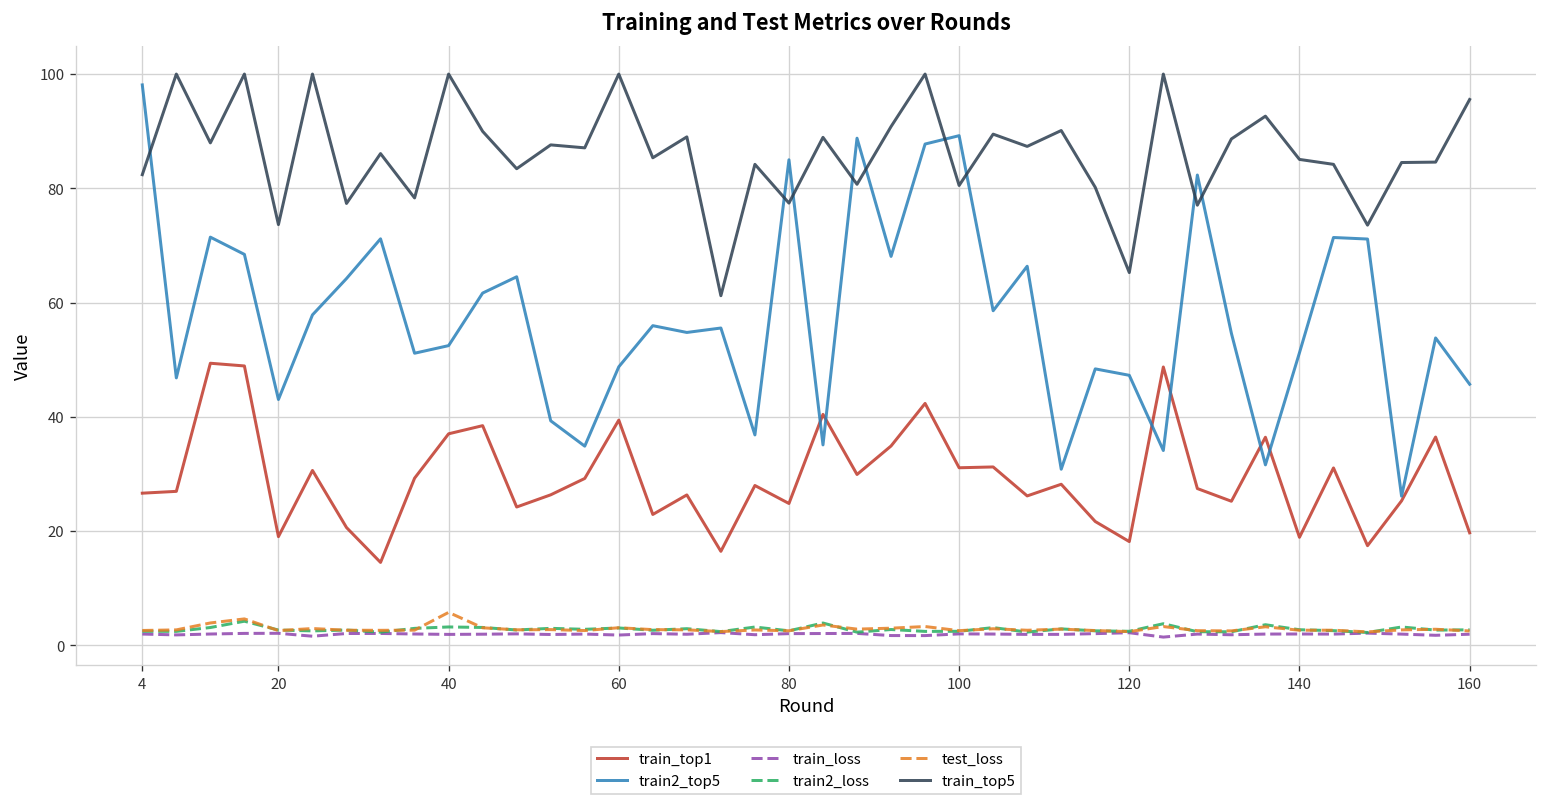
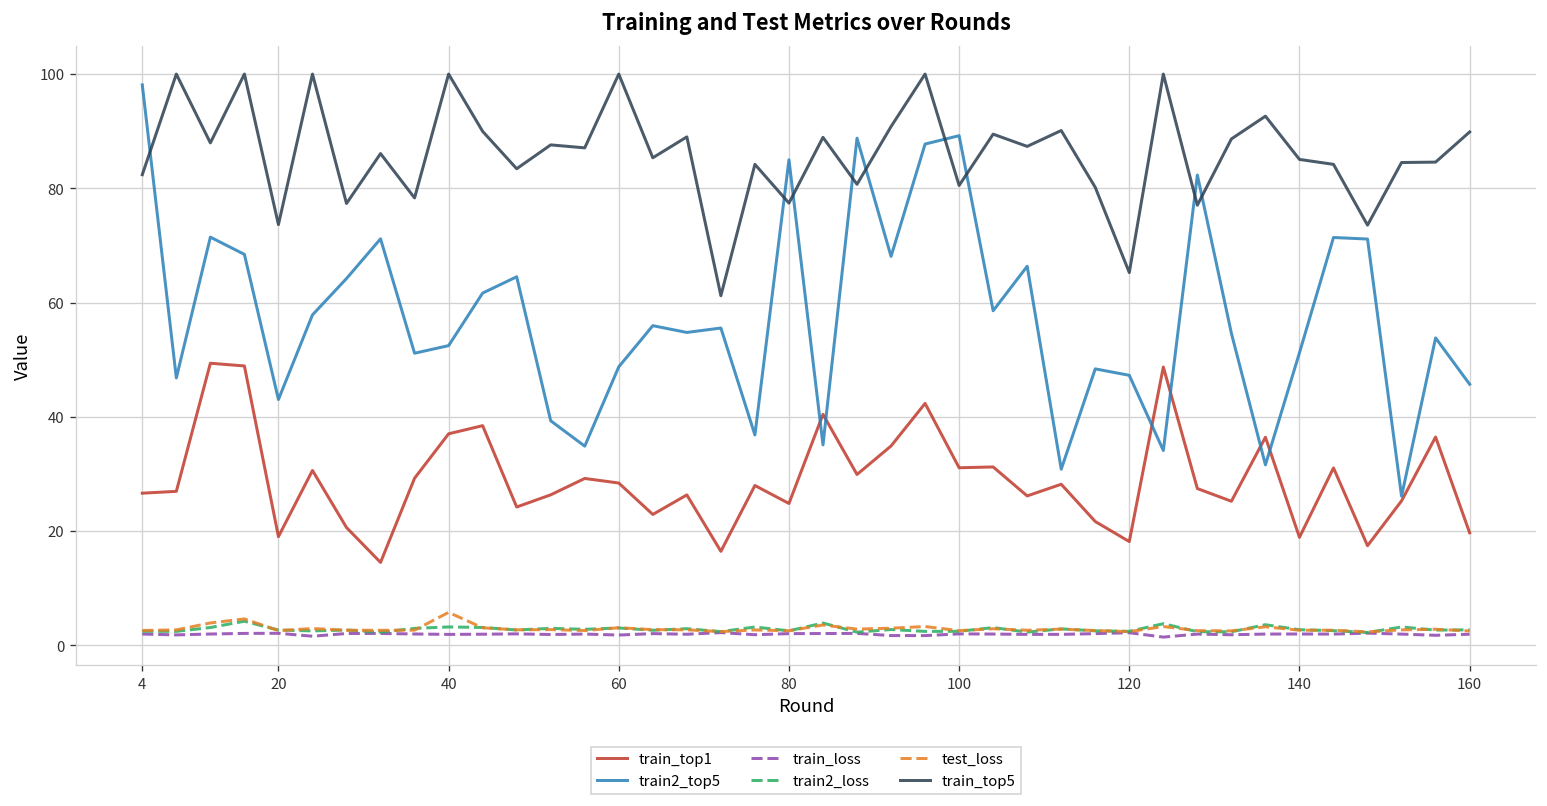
  {
    "train_top1": {
      "4": 27,
      "20": 19,
      "40": 37,
-     "60": 39,
+     "60": 28,
      "80": 25,
      "100": 31,
      "120": 18,
      "140": 19,
      "160": 20
    },
    "train2_top5": {
      "4": 98,
      "20": 43,
      "40": 52,
      "60": 49,
      "80": 85,
      "100": 89,
      "120": 47,
      "140": 51,
      "160": 46
    },
    "train_loss": {
      "40": 2,
      "60": 2,
      "140": 2,
      "160": 2
    },
    "train2_loss": {
      "40": 3
    },
    "test_loss": {
      "40": 6
    },
    "train_top5": {
      "4": 82,
      "20": 74,
      "40": 100,
      "60": 100,
      "80": 77,
      "100": 81,
      "120": 65,
      "140": 85,
-     "160": 96
+     "160": 90
    }
  }
